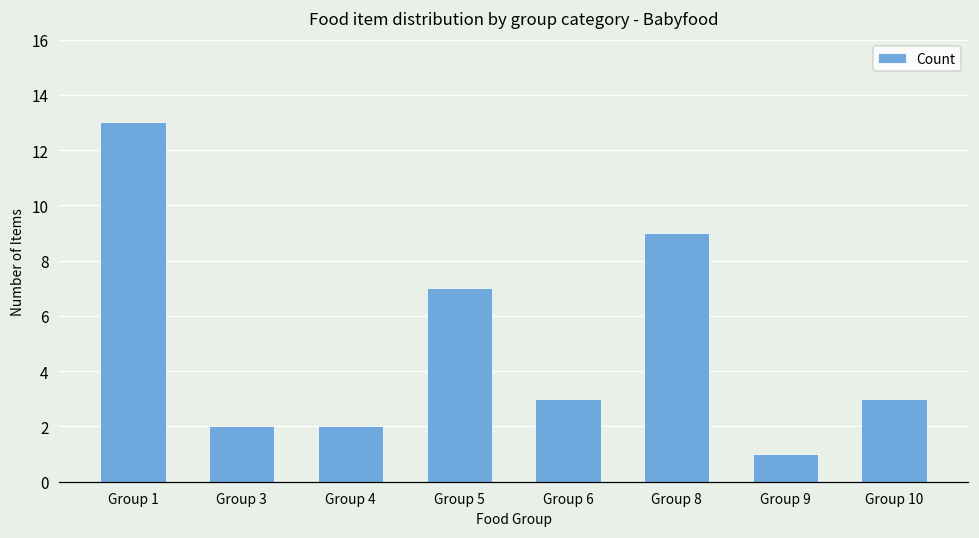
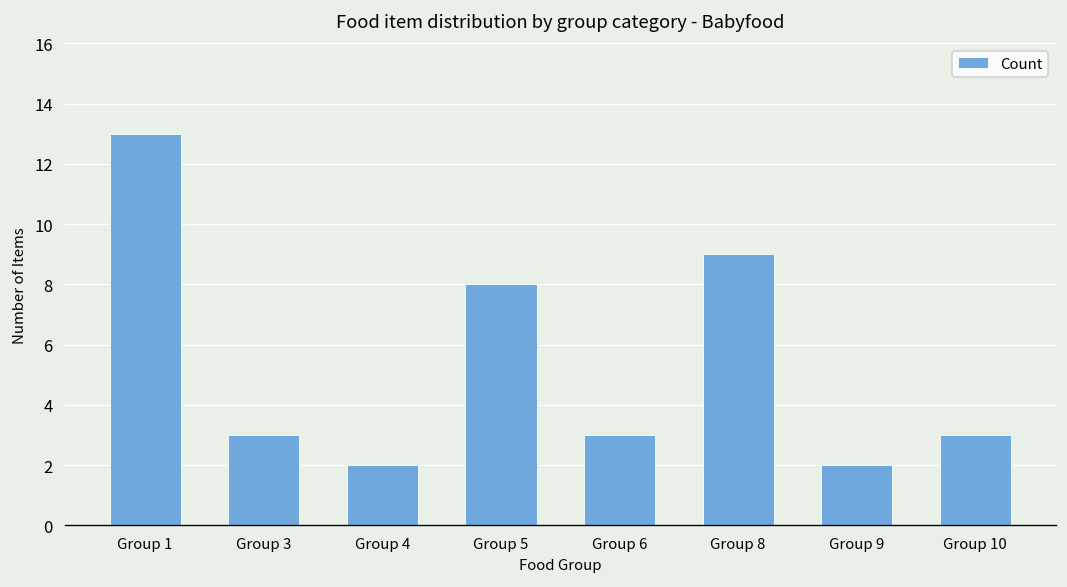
  {
    "Group 1": 13,
-   "Group 3": 2,
+   "Group 3": 3,
    "Group 4": 2,
-   "Group 5": 7,
+   "Group 5": 8,
    "Group 6": 3,
    "Group 8": 9,
-   "Group 9": 1,
+   "Group 9": 2,
    "Group 10": 3
  }
